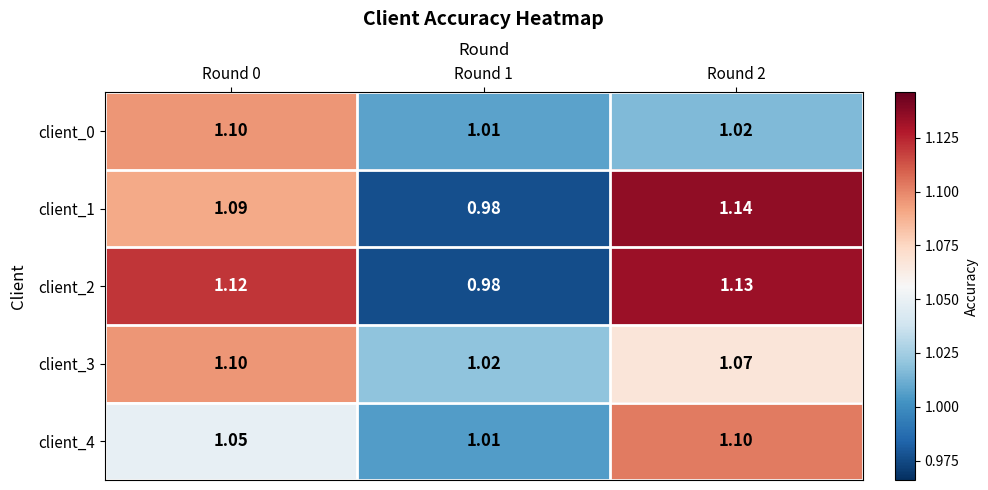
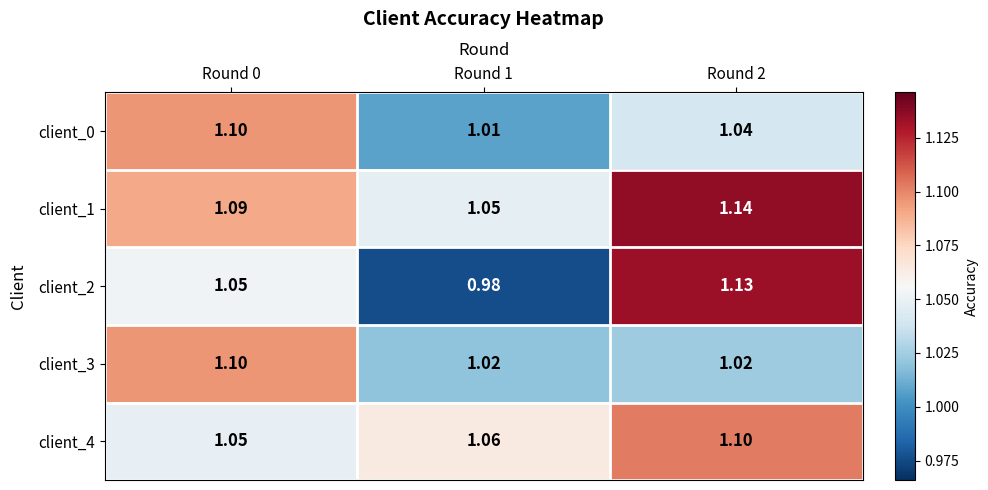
  {
    "client_0": {
      "Round 0": 1.10,
      "Round 1": 1.01,
-     "Round 2": 1.02
+     "Round 2": 1.04
    },
    "client_1": {
      "Round 0": 1.09,
-     "Round 1": 0.98,
+     "Round 1": 1.05,
      "Round 2": 1.14
    },
    "client_2": {
-     "Round 0": 1.12,
+     "Round 0": 1.05,
      "Round 1": 0.98,
      "Round 2": 1.13
    },
    "client_3": {
      "Round 0": 1.10,
      "Round 1": 1.02,
-     "Round 2": 1.07
+     "Round 2": 1.02
    },
    "client_4": {
      "Round 0": 1.05,
-     "Round 1": 1.01,
+     "Round 1": 1.06,
      "Round 2": 1.10
    }
  }
